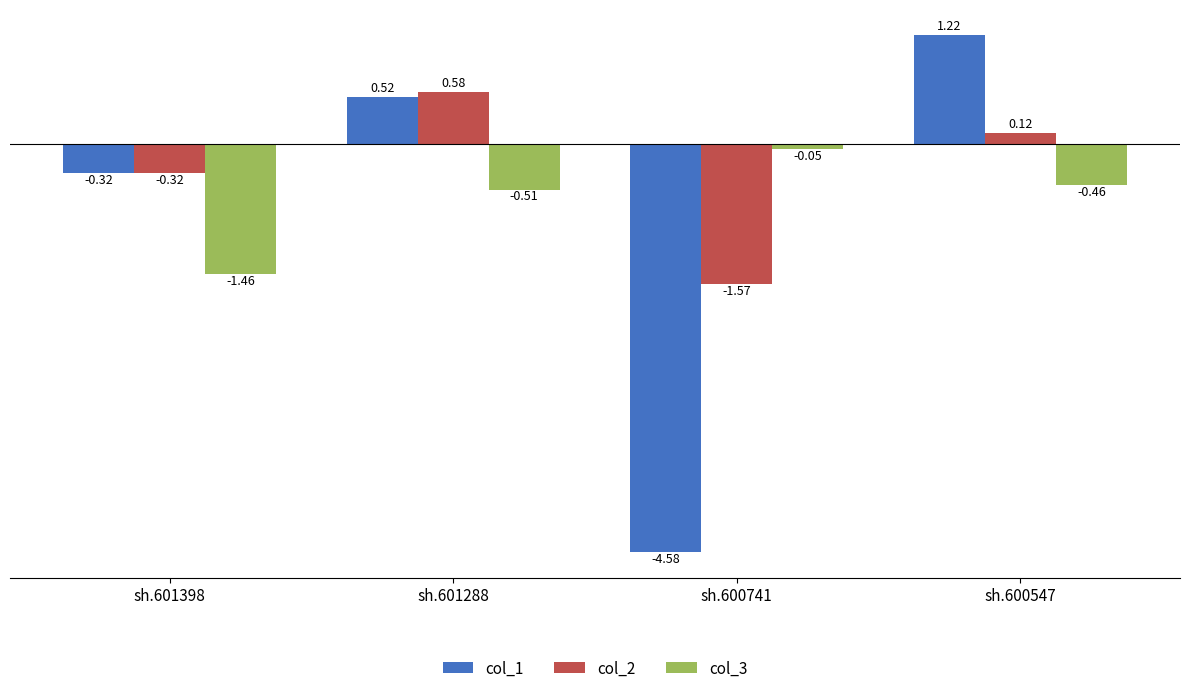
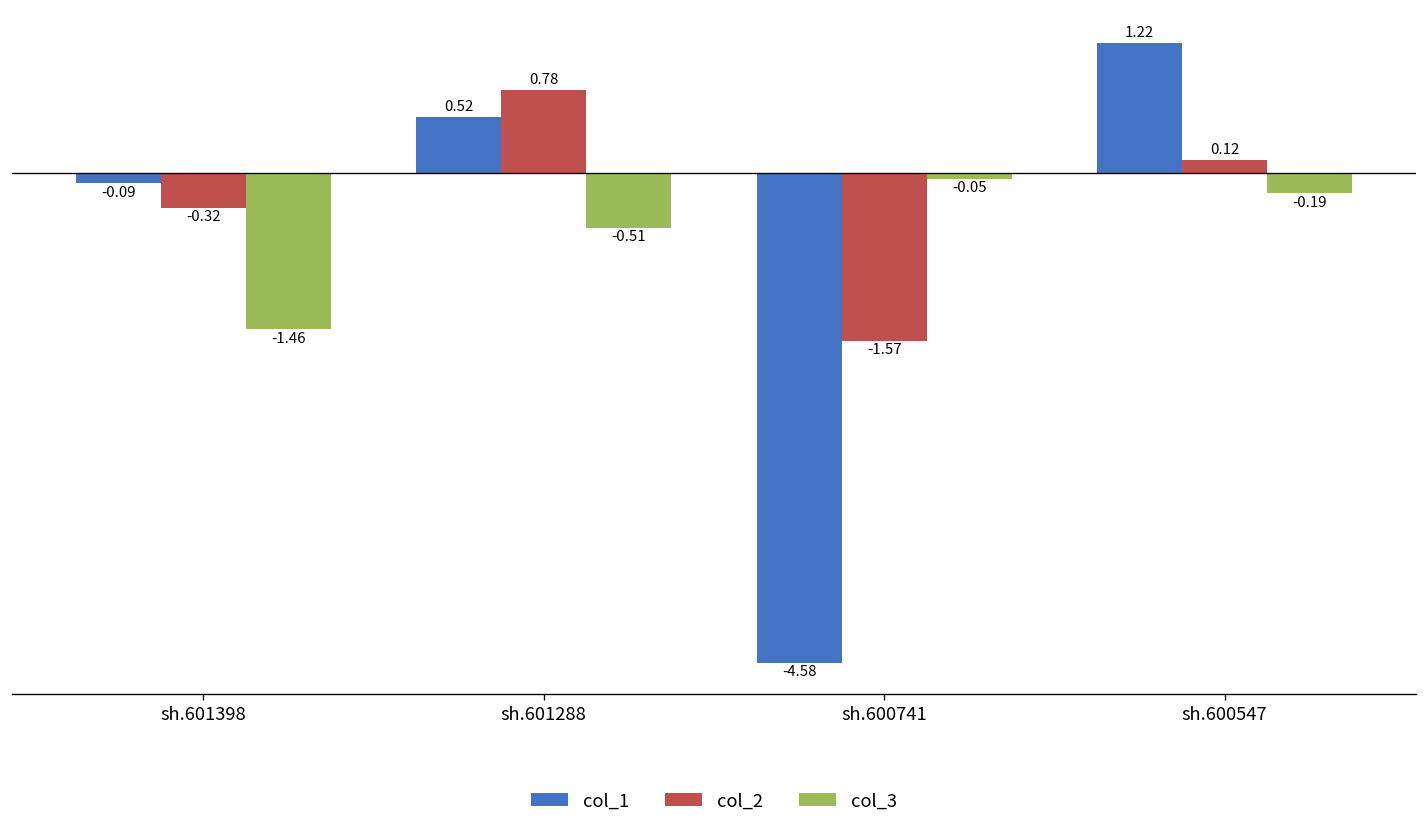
  {
    "col_1": {
-     "sh.601398": -0.32,
+     "sh.601398": -0.09,
      "sh.601288": 0.52,
      "sh.600741": -4.58,
      "sh.600547": 1.22
    },
    "col_2": {
      "sh.601398": -0.32,
-     "sh.601288": 0.58,
+     "sh.601288": 0.78,
      "sh.600741": -1.57,
      "sh.600547": 0.12
    },
    "col_3": {
      "sh.601398": -1.46,
      "sh.601288": -0.51,
      "sh.600741": -0.05,
-     "sh.600547": -0.46
+     "sh.600547": -0.19
    }
  }
